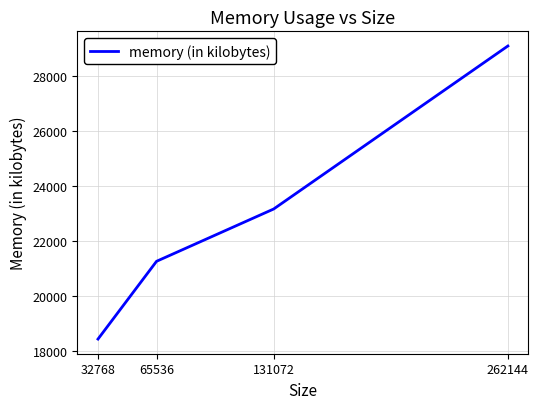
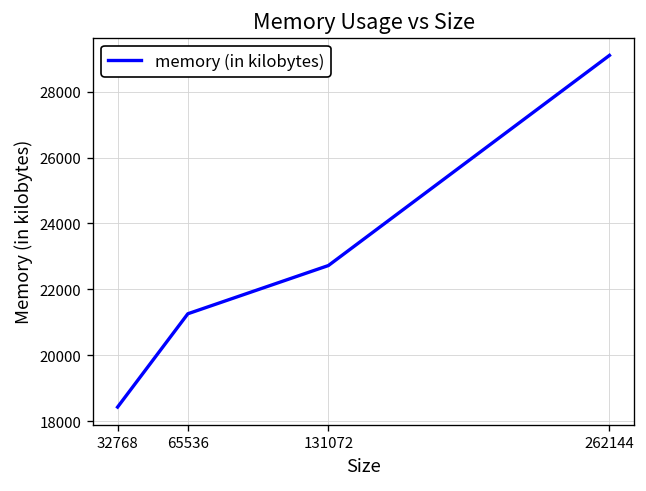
  {
    "32768": 18400,
    "65536": 21300,
-   "131072": 23200,
+   "131072": 22700,
    "262144": 29100
  }
